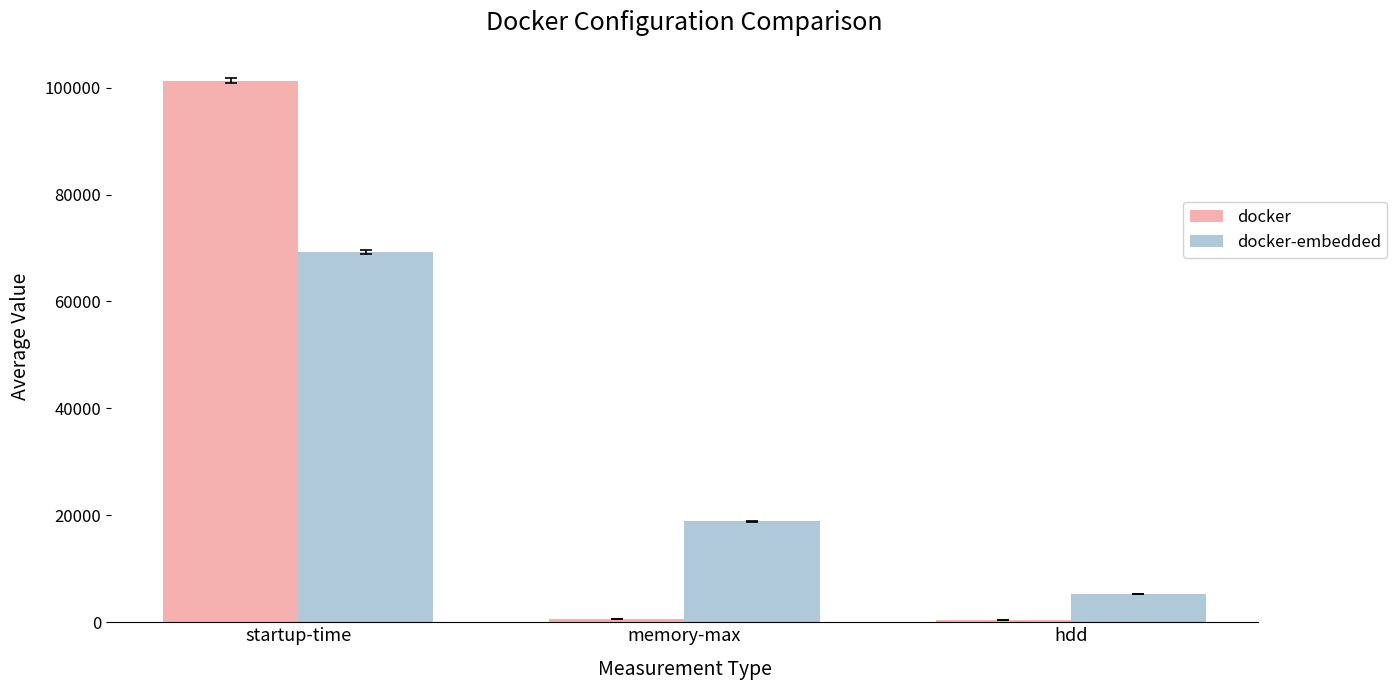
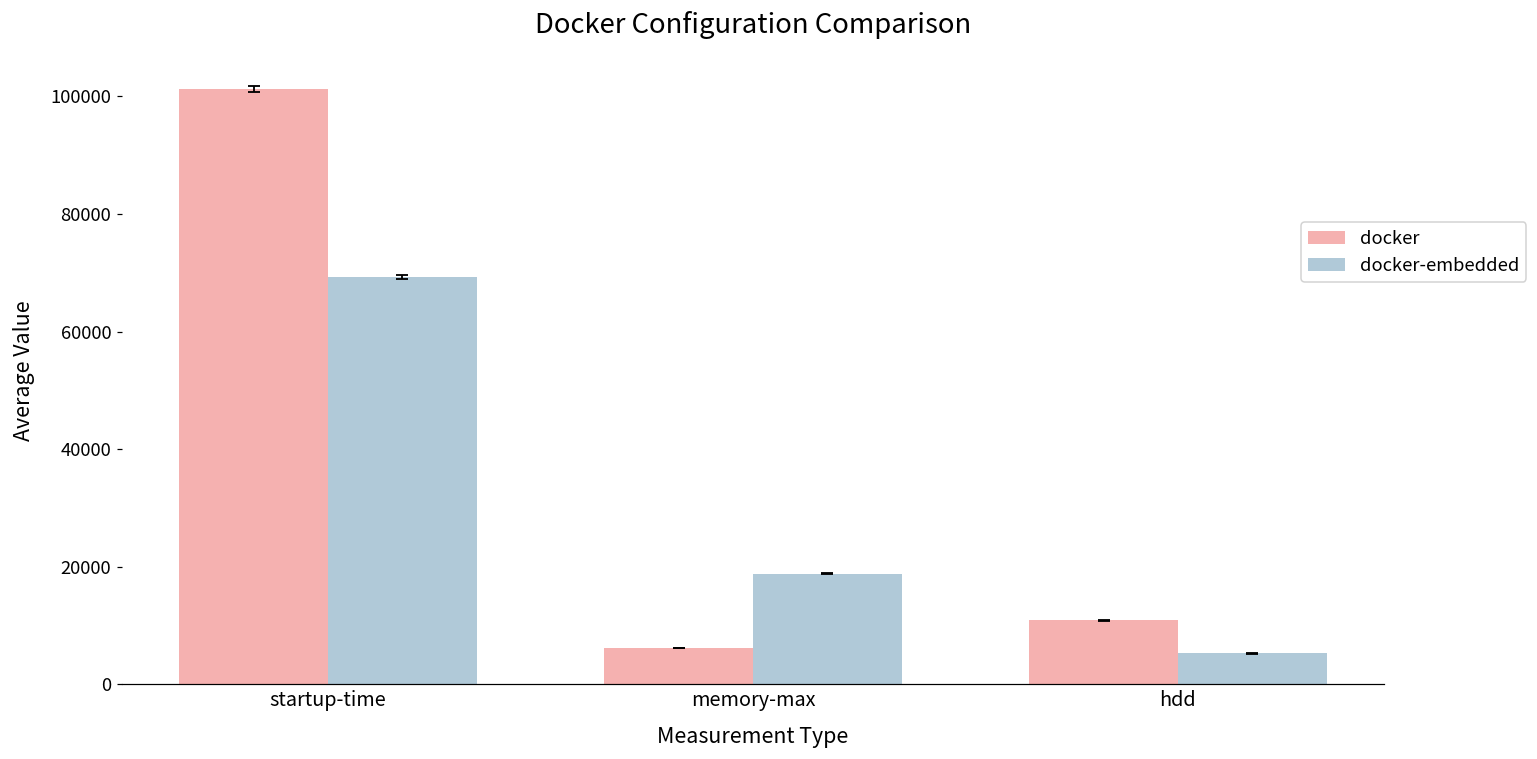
  {
    "docker": {
      "startup-time": 101000,
-     "memory-max": 1000,
-     "hdd": 1000
+     "memory-max": 6000,
+     "hdd": 11000
    },
    "docker-embedded": {
      "startup-time": 69000,
      "memory-max": 19000,
      "hdd": 5000
    }
  }
